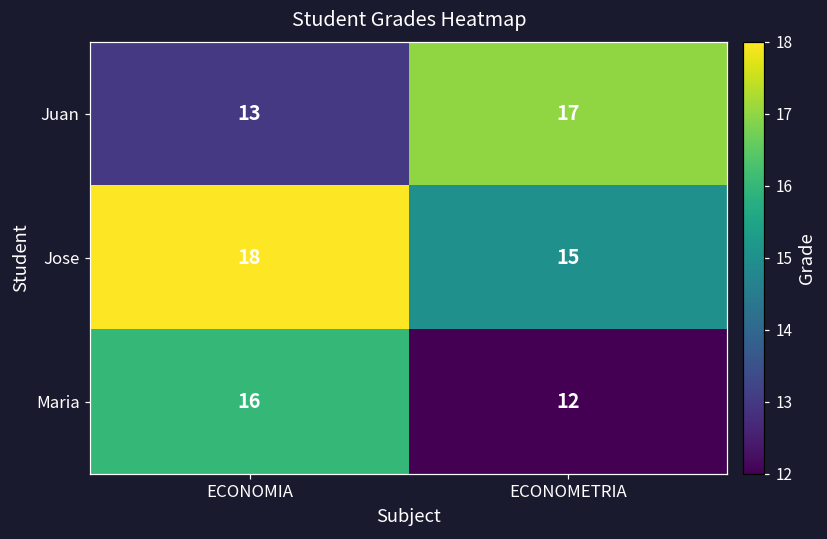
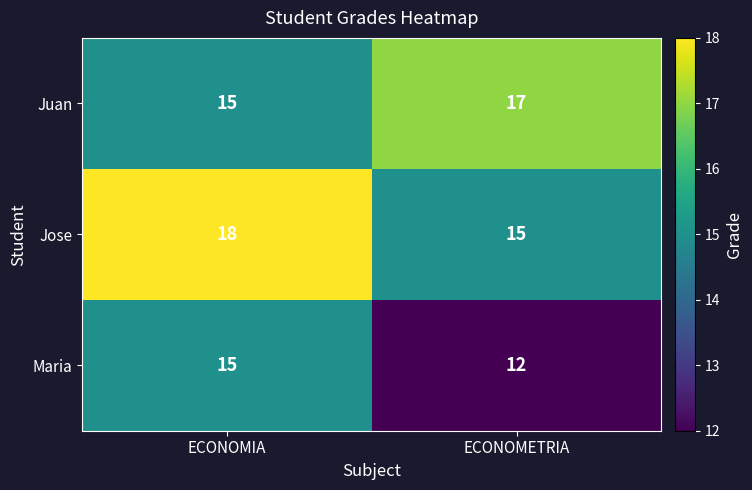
  {
    "Juan": {
-     "ECONOMIA": 13,
+     "ECONOMIA": 15,
      "ECONOMETRIA": 17
    },
    "Jose": {
      "ECONOMIA": 18,
      "ECONOMETRIA": 15
    },
    "Maria": {
-     "ECONOMIA": 16,
+     "ECONOMIA": 15,
      "ECONOMETRIA": 12
    }
  }
